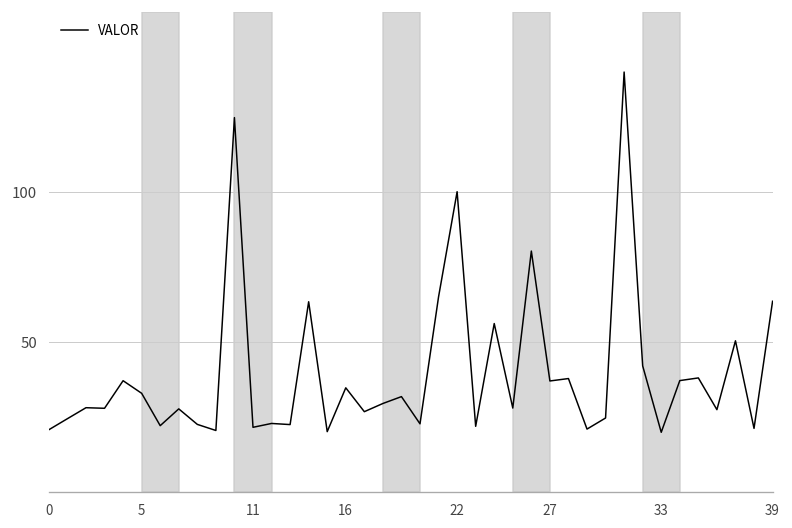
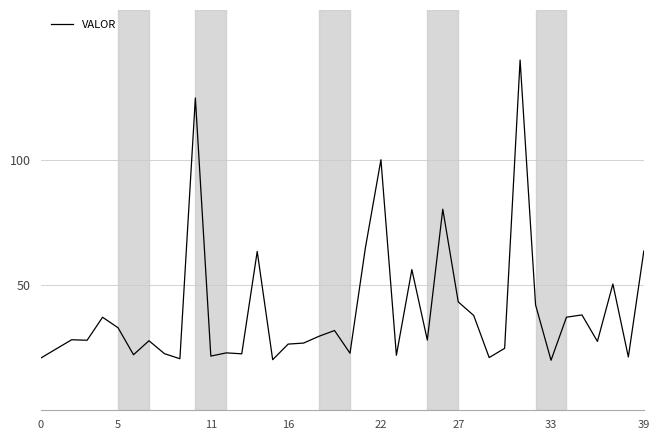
  {
    "0": 21,
    "5": 33,
    "11": 22,
-   "16": 35,
+   "16": 26,
    "22": 100,
-   "27": 37,
+   "27": 43,
    "33": 20,
    "39": 64
  }
